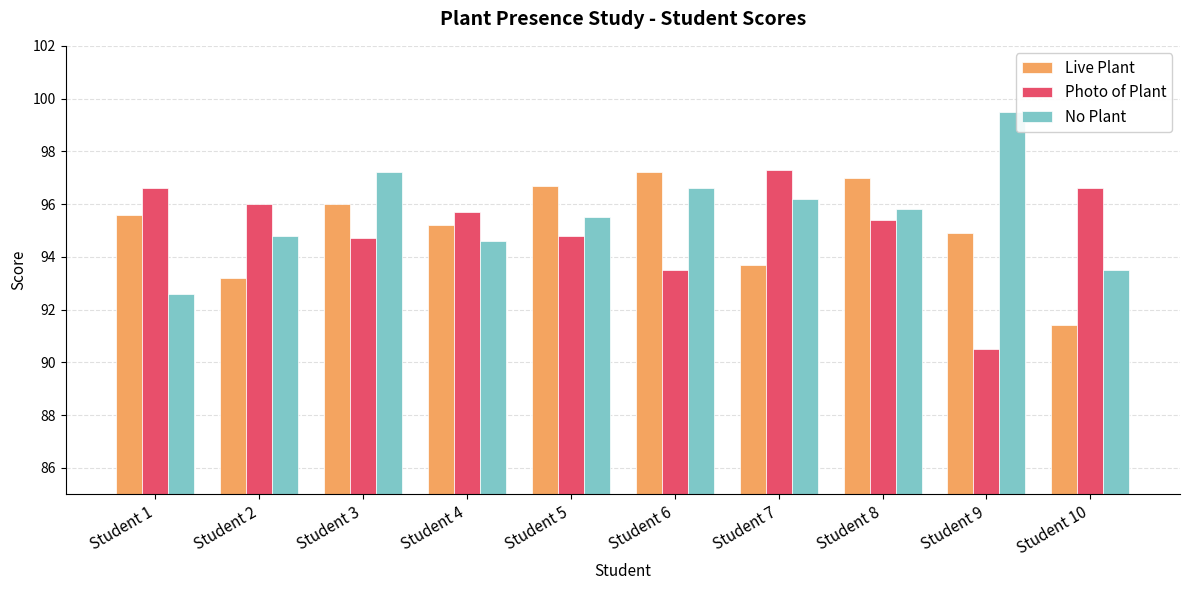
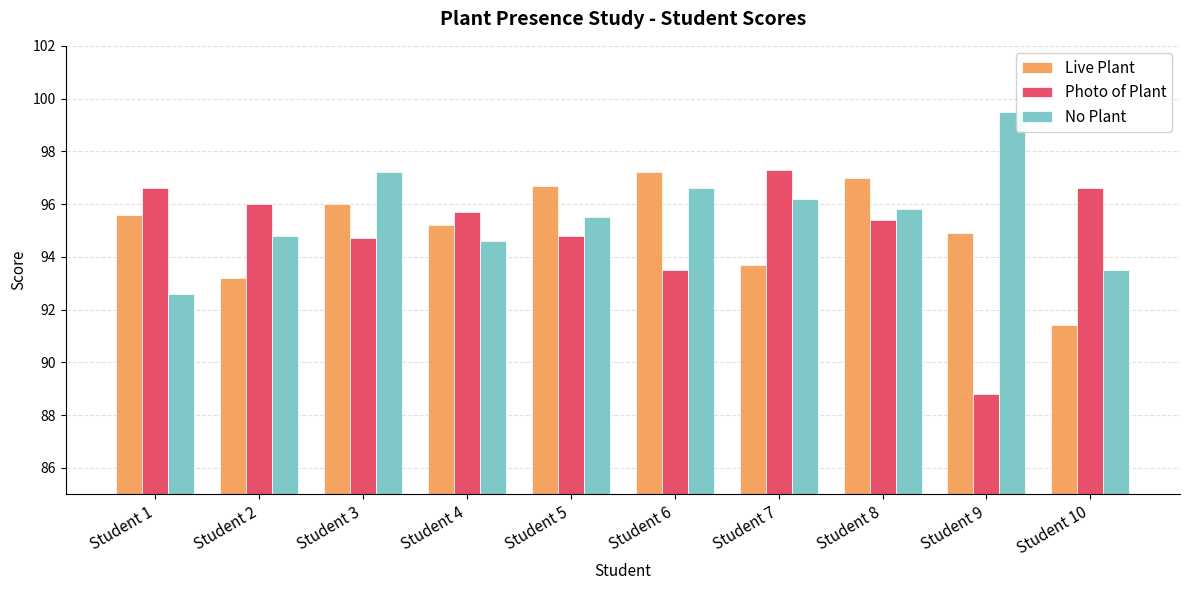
  {
    "Live Plant": {
      "Student 1": 95.6,
      "Student 2": 93.2,
      "Student 3": 96.0,
      "Student 4": 95.2,
      "Student 5": 96.7,
      "Student 6": 97.2,
      "Student 7": 93.7,
      "Student 8": 97.0,
      "Student 9": 94.9,
      "Student 10": 91.4
    },
    "Photo of Plant": {
      "Student 1": 96.6,
      "Student 2": 96.0,
      "Student 3": 94.7,
      "Student 4": 95.7,
      "Student 5": 94.8,
      "Student 6": 93.5,
      "Student 7": 97.3,
      "Student 8": 95.4,
-     "Student 9": 90.5,
+     "Student 9": 88.8,
      "Student 10": 96.6
    },
    "No Plant": {
      "Student 1": 92.6,
      "Student 2": 94.8,
      "Student 3": 97.2,
      "Student 4": 94.6,
      "Student 5": 95.5,
      "Student 6": 96.6,
      "Student 7": 96.2,
      "Student 8": 95.8,
      "Student 9": 99.5,
      "Student 10": 93.5
    }
  }
